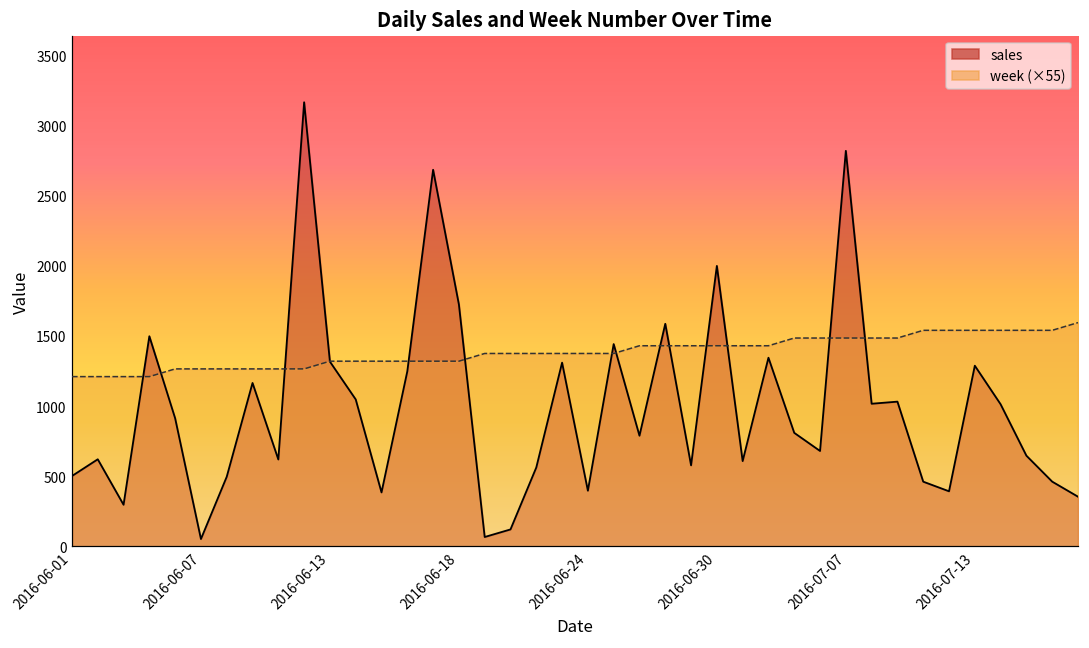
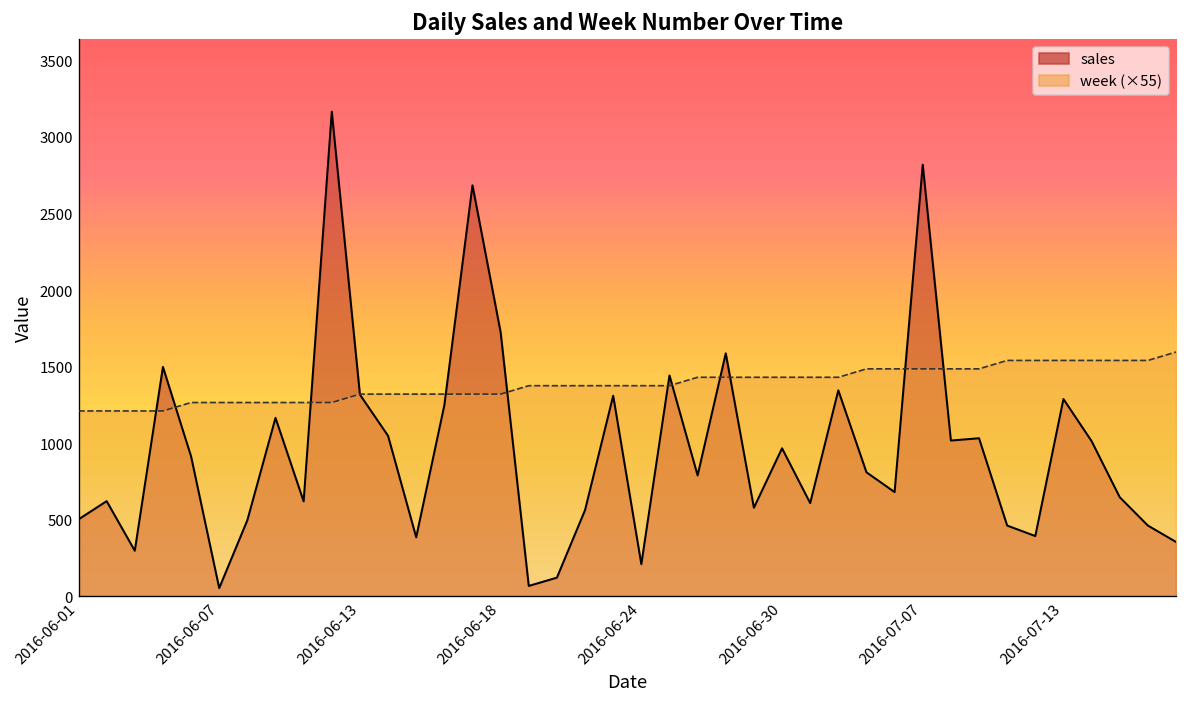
  {
    "sales": {
      "2016-06-01": 500,
      "2016-06-07": 50,
      "2016-06-18": 1720,
-     "2016-06-24": 400,
-     "2016-06-30": 2000,
+     "2016-06-24": 210,
+     "2016-06-30": 970,
      "2016-07-07": 2820,
      "2016-07-13": 1290
    }
  }
